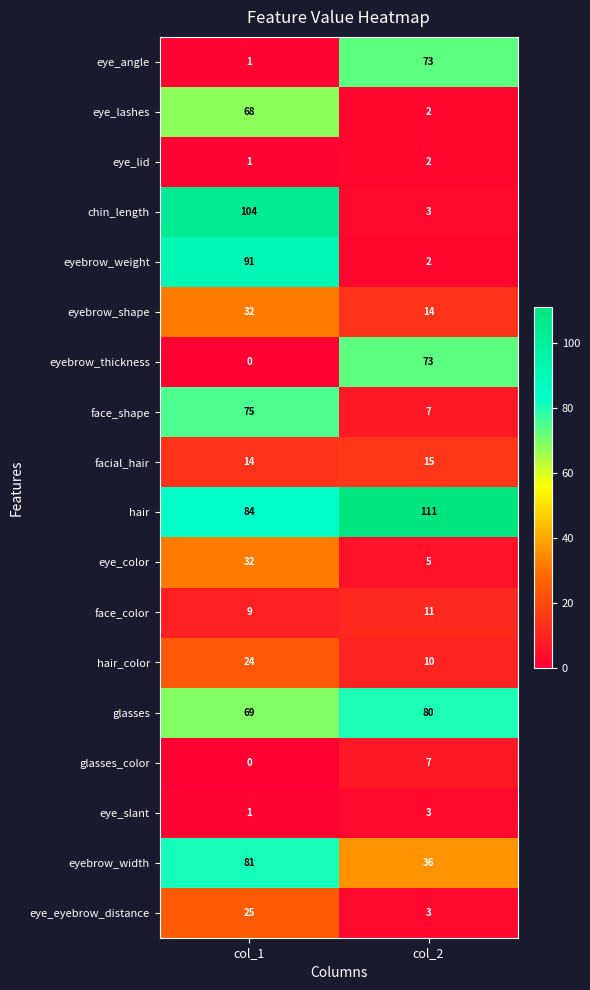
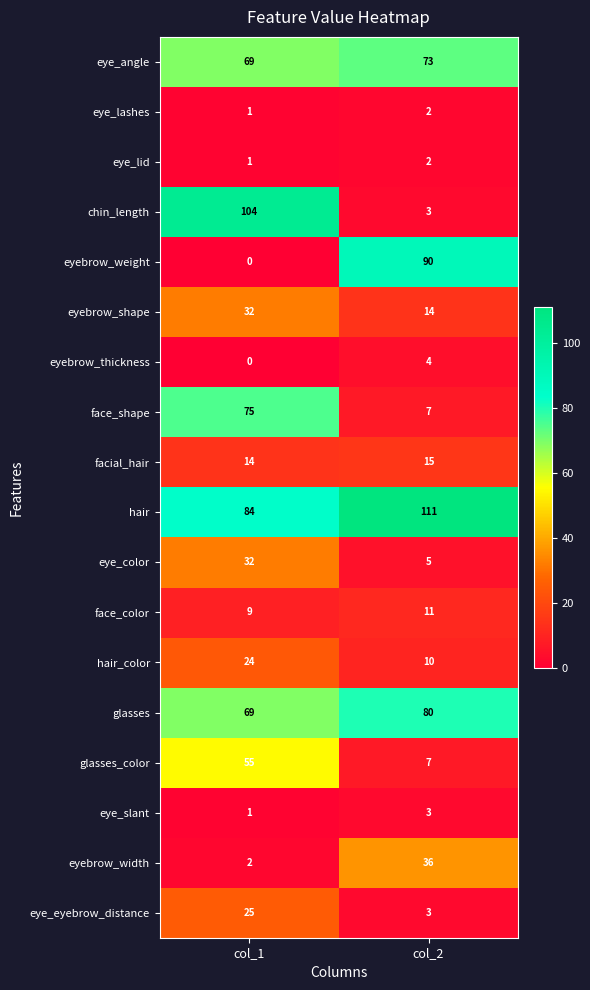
  {
    "eye_angle": {
-     "col_1": 1,
+     "col_1": 69,
      "col_2": 73
    },
    "eye_lashes": {
-     "col_1": 68,
+     "col_1": 1,
      "col_2": 2
    },
    "eye_lid": {
      "col_1": 1,
      "col_2": 2
    },
    "chin_length": {
      "col_1": 104,
      "col_2": 3
    },
    "eyebrow_weight": {
-     "col_1": 91,
-     "col_2": 2
+     "col_1": 0,
+     "col_2": 90
    },
    "eyebrow_shape": {
      "col_1": 32,
      "col_2": 14
    },
    "eyebrow_thickness": {
      "col_1": 0,
-     "col_2": 73
+     "col_2": 4
    },
    "face_shape": {
      "col_1": 75,
      "col_2": 7
    },
    "facial_hair": {
      "col_1": 14,
      "col_2": 15
    },
    "hair": {
      "col_1": 84,
      "col_2": 111
    },
    "eye_color": {
      "col_1": 32,
      "col_2": 5
    },
    "face_color": {
      "col_1": 9,
      "col_2": 11
    },
    "hair_color": {
      "col_1": 24,
      "col_2": 10
    },
    "glasses": {
      "col_1": 69,
      "col_2": 80
    },
    "glasses_color": {
-     "col_1": 0,
+     "col_1": 55,
      "col_2": 7
    },
    "eye_slant": {
      "col_1": 1,
      "col_2": 3
    },
    "eyebrow_width": {
-     "col_1": 81,
+     "col_1": 2,
      "col_2": 36
    },
    "eye_eyebrow_distance": {
      "col_1": 25,
      "col_2": 3
    }
  }
